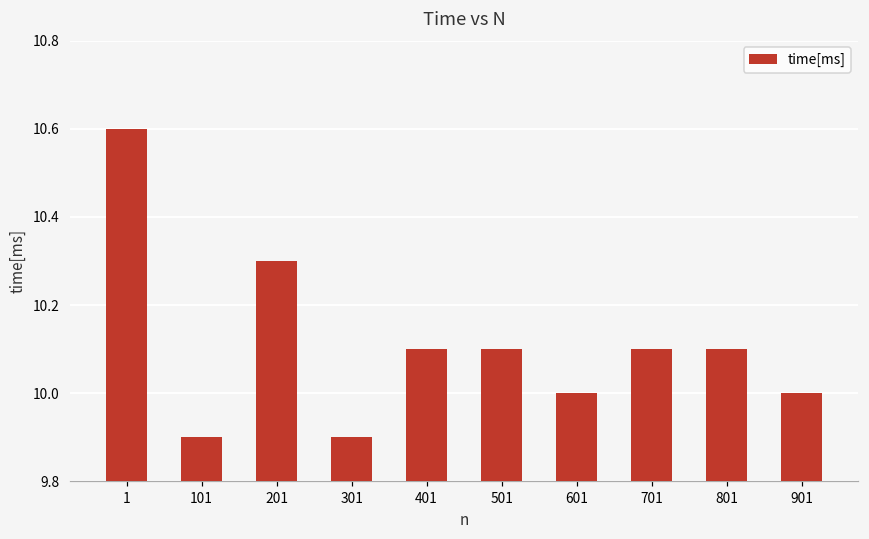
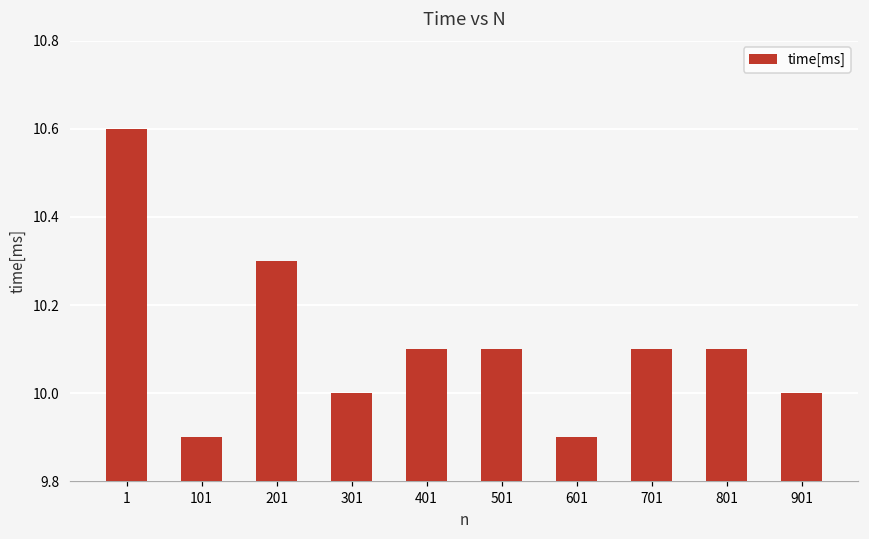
  {
    "1": 10.6,
    "101": 9.9,
    "201": 10.3,
-   "301": 9.9,
+   "301": 10.0,
    "401": 10.1,
    "501": 10.1,
-   "601": 10.0,
+   "601": 9.9,
    "701": 10.1,
    "801": 10.1,
    "901": 10.0
  }
